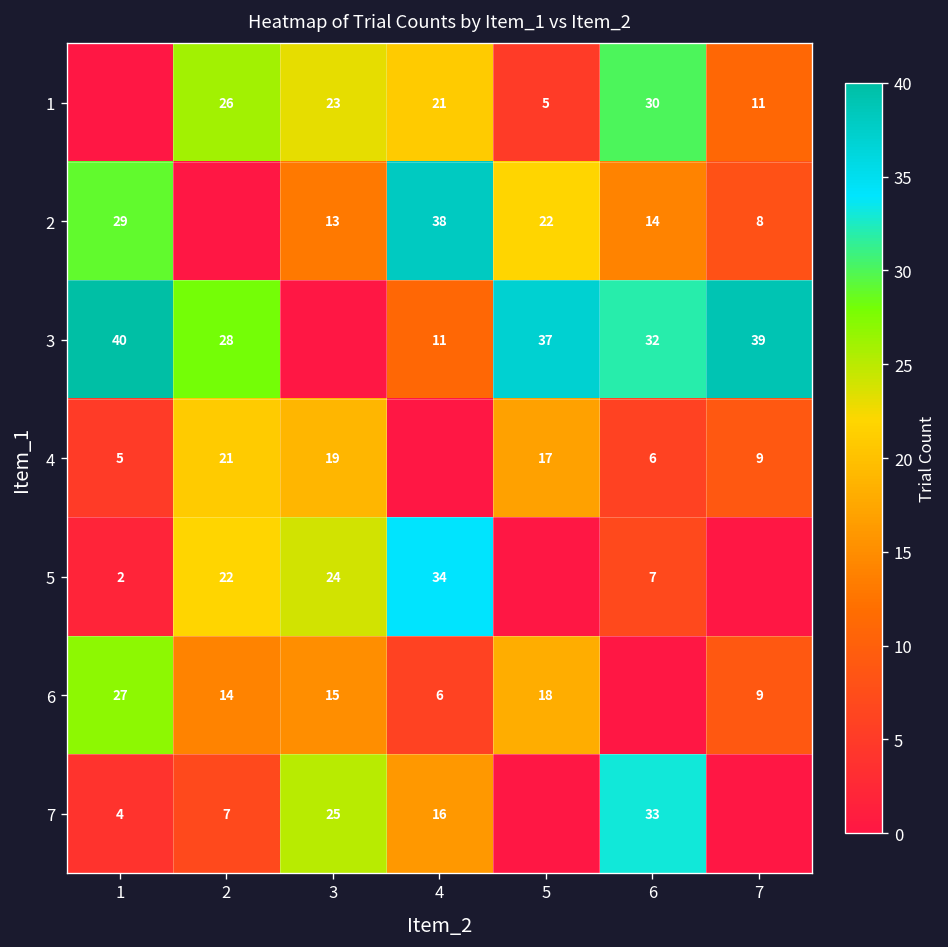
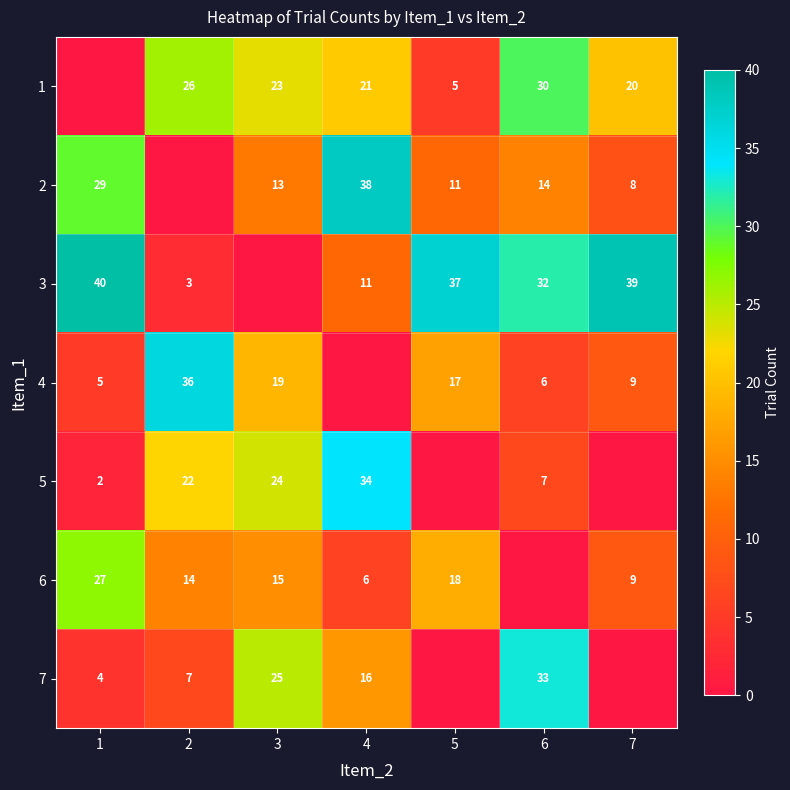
  {
    "1": {
      "2": 26,
      "3": 23,
      "4": 21,
      "5": 5,
      "6": 30,
-     "7": 11
+     "7": 20
    },
    "2": {
      "1": 29,
      "3": 13,
      "4": 38,
-     "5": 22,
+     "5": 11,
      "6": 14,
      "7": 8
    },
    "3": {
      "1": 40,
-     "2": 28,
+     "2": 3,
      "4": 11,
      "5": 37,
      "6": 32,
      "7": 39
    },
    "4": {
      "1": 5,
-     "2": 21,
+     "2": 36,
      "3": 19,
      "5": 17,
      "6": 6,
      "7": 9
    },
    "5": {
      "1": 2,
      "2": 22,
      "3": 24,
      "4": 34,
      "6": 7
    },
    "6": {
      "1": 27,
      "2": 14,
      "3": 15,
      "4": 6,
      "5": 18,
      "7": 9
    },
    "7": {
      "1": 4,
      "2": 7,
      "3": 25,
      "4": 16,
      "6": 33
    }
  }
